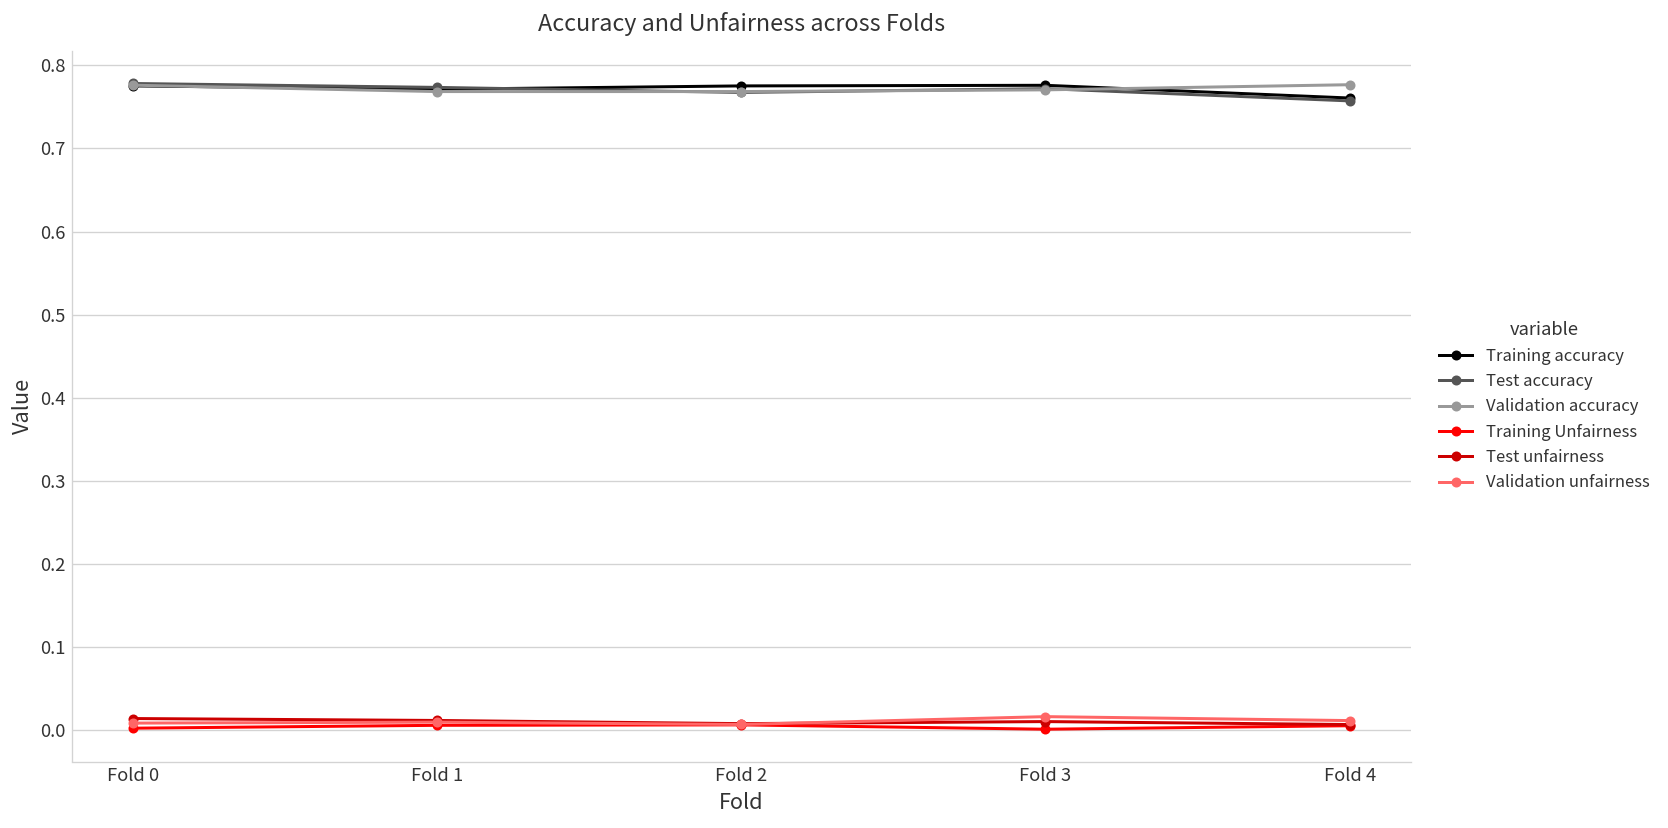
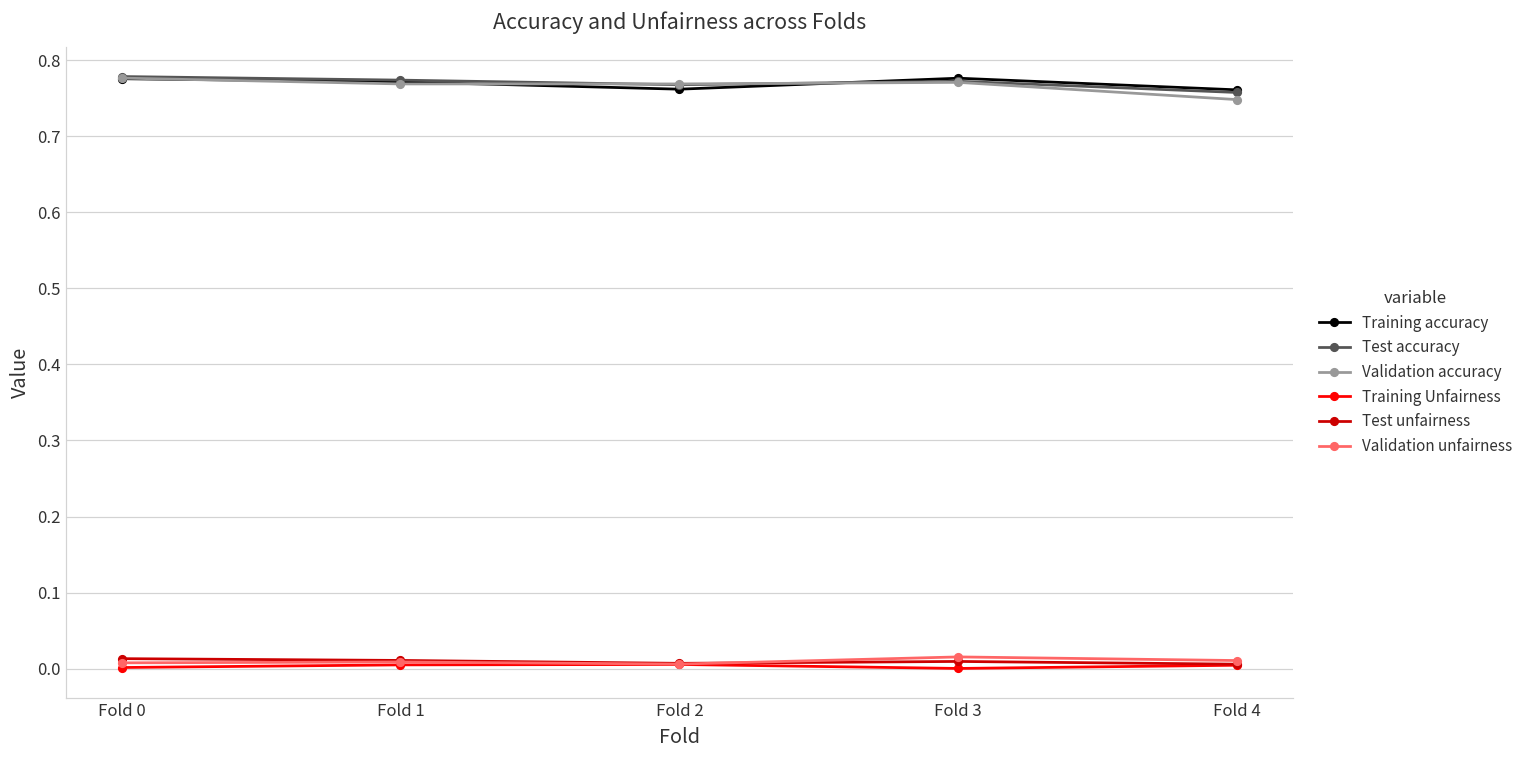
  {
    "Training accuracy": {
-     "Fold 2": 0.78,
+     "Fold 2": 0.76,
      "Fold 3": 0.78
    },
    "Validation accuracy": {
-     "Fold 4": 0.78
+     "Fold 4": 0.75
    },
    "Validation unfairness": {
      "Fold 0": 0.01,
      "Fold 3": 0.02,
      "Fold 4": 0.01
    }
  }
